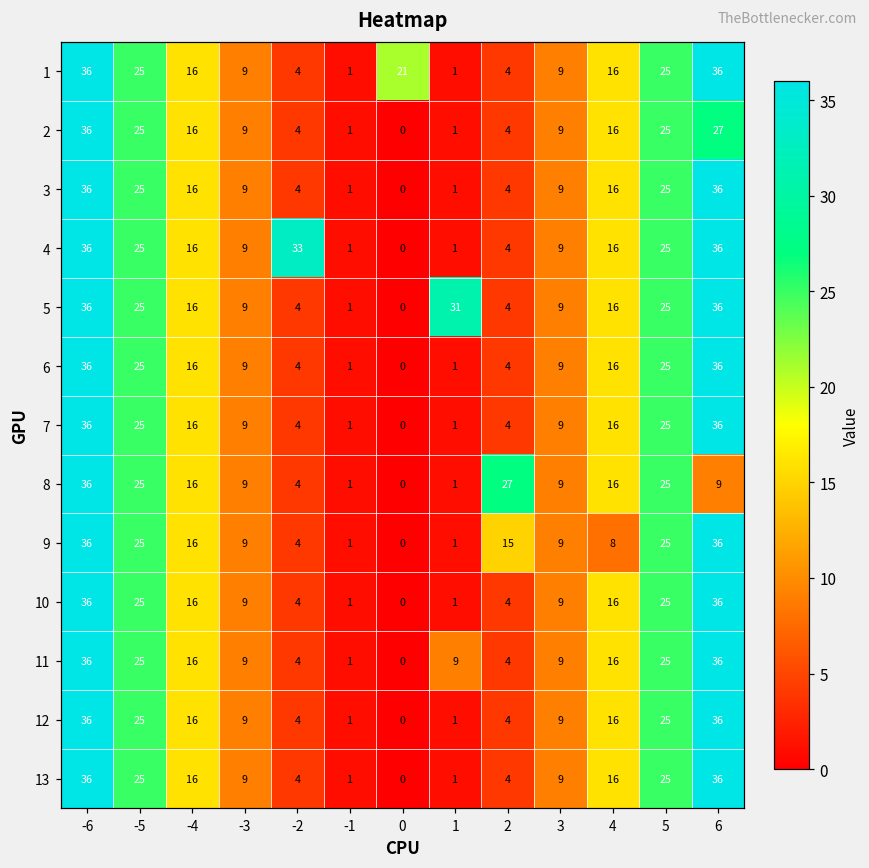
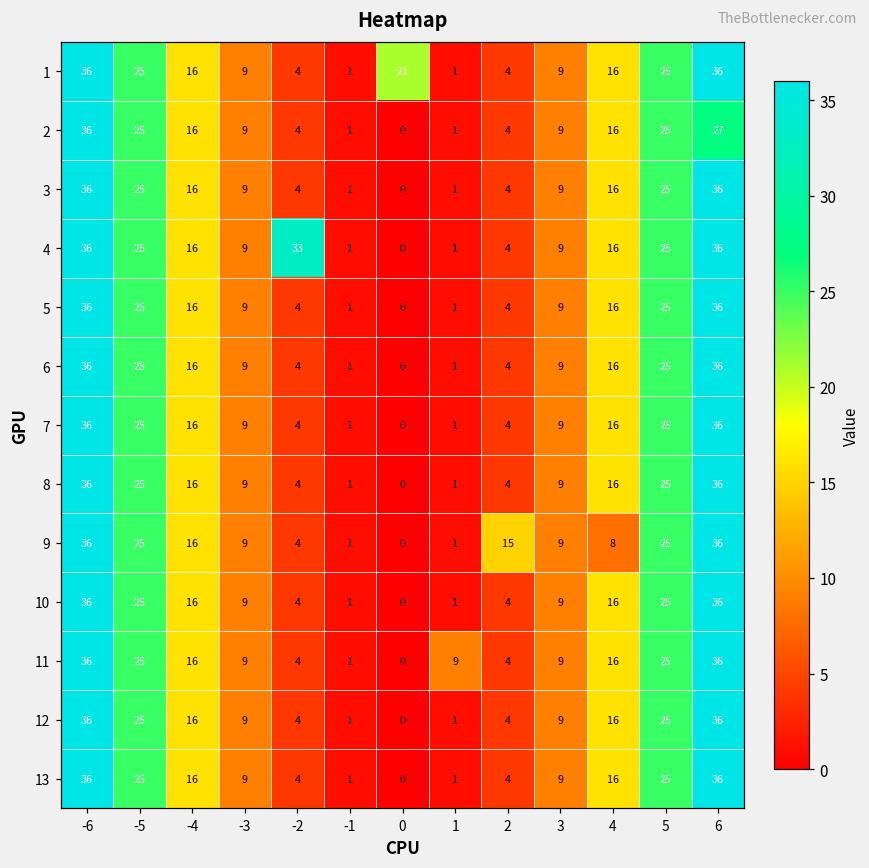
  {
    "1": {
      "-6": 36,
      "-5": 25,
      "-4": 16,
      "-3": 9,
      "-2": 4,
      "-1": 1,
      "0": 21,
      "1": 1,
      "2": 4,
      "3": 9,
      "4": 16,
      "5": 25,
      "6": 36
    },
    "2": {
      "-6": 36,
      "-5": 25,
      "-4": 16,
      "-3": 9,
      "-2": 4,
      "-1": 1,
      "0": 0,
      "1": 1,
      "2": 4,
      "3": 9,
      "4": 16,
      "5": 25,
      "6": 27
    },
    "3": {
      "-6": 36,
      "-5": 25,
      "-4": 16,
      "-3": 9,
      "-2": 4,
      "-1": 1,
      "0": 0,
      "1": 1,
      "2": 4,
      "3": 9,
      "4": 16,
      "5": 25,
      "6": 36
    },
    "4": {
      "-6": 36,
      "-5": 25,
      "-4": 16,
      "-3": 9,
      "-2": 33,
      "-1": 1,
      "0": 0,
      "1": 1,
      "2": 4,
      "3": 9,
      "4": 16,
      "5": 25,
      "6": 36
    },
    "5": {
      "-6": 36,
      "-5": 25,
      "-4": 16,
      "-3": 9,
      "-2": 4,
      "-1": 1,
      "0": 0,
-     "1": 31,
+     "1": 1,
      "2": 4,
      "3": 9,
      "4": 16,
      "5": 25,
      "6": 36
    },
    "6": {
      "-6": 36,
      "-5": 25,
      "-4": 16,
      "-3": 9,
      "-2": 4,
      "-1": 1,
      "0": 0,
      "1": 1,
      "2": 4,
      "3": 9,
      "4": 16,
      "5": 25,
      "6": 36
    },
    "7": {
      "-6": 36,
      "-5": 25,
      "-4": 16,
      "-3": 9,
      "-2": 4,
      "-1": 1,
      "0": 0,
      "1": 1,
      "2": 4,
      "3": 9,
      "4": 16,
      "5": 25,
      "6": 36
    },
    "8": {
      "-6": 36,
      "-5": 25,
      "-4": 16,
      "-3": 9,
      "-2": 4,
      "-1": 1,
      "0": 0,
      "1": 1,
-     "2": 27,
+     "2": 4,
      "3": 9,
      "4": 16,
      "5": 25,
-     "6": 9
+     "6": 36
    },
    "9": {
      "-6": 36,
      "-5": 25,
      "-4": 16,
      "-3": 9,
      "-2": 4,
      "-1": 1,
      "0": 0,
      "1": 1,
      "2": 15,
      "3": 9,
      "4": 8,
      "5": 25,
      "6": 36
    },
    "10": {
      "-6": 36,
      "-5": 25,
      "-4": 16,
      "-3": 9,
      "-2": 4,
      "-1": 1,
      "0": 0,
      "1": 1,
      "2": 4,
      "3": 9,
      "4": 16,
      "5": 25,
      "6": 36
    },
    "11": {
      "-6": 36,
      "-5": 25,
      "-4": 16,
      "-3": 9,
      "-2": 4,
      "-1": 1,
      "0": 0,
      "1": 9,
      "2": 4,
      "3": 9,
      "4": 16,
      "5": 25,
      "6": 36
    },
    "12": {
      "-6": 36,
      "-5": 25,
      "-4": 16,
      "-3": 9,
      "-2": 4,
      "-1": 1,
      "0": 0,
      "1": 1,
      "2": 4,
      "3": 9,
      "4": 16,
      "5": 25,
      "6": 36
    },
    "13": {
      "-6": 36,
      "-5": 25,
      "-4": 16,
      "-3": 9,
      "-2": 4,
      "-1": 1,
      "0": 0,
      "1": 1,
      "2": 4,
      "3": 9,
      "4": 16,
      "5": 25,
      "6": 36
    }
  }
